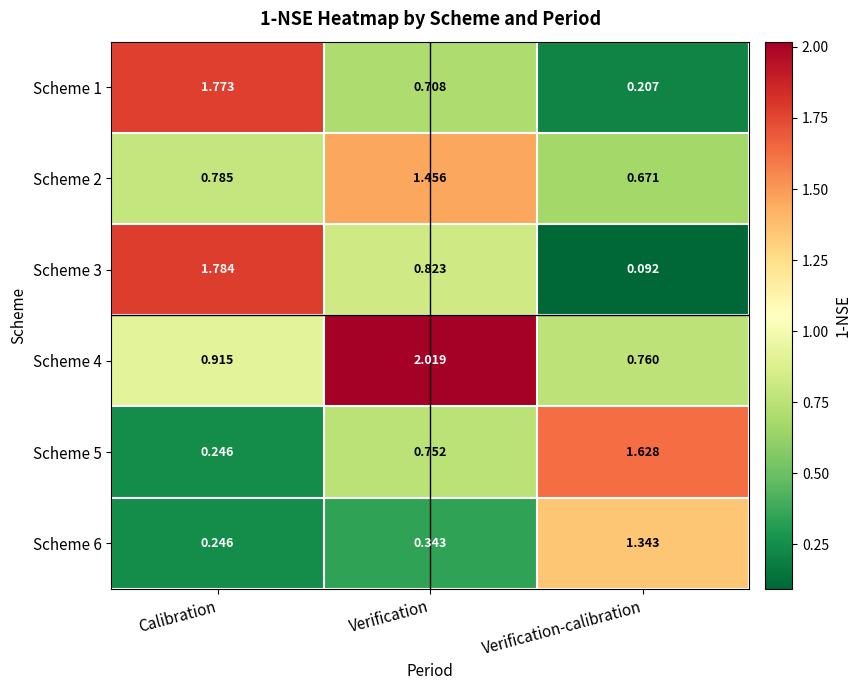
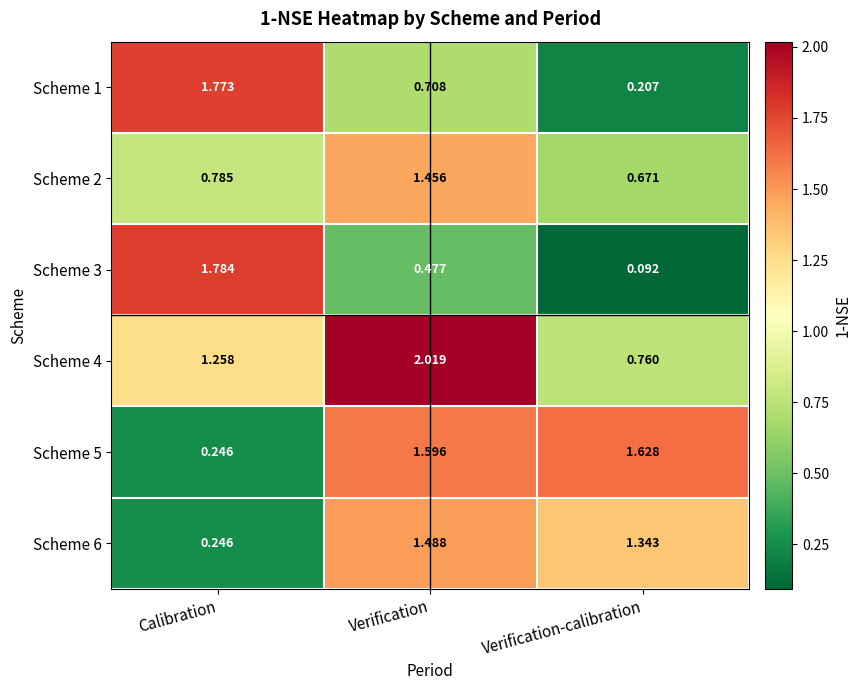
  {
    "Scheme 1": {
      "Calibration": 1.773,
      "Verification": 0.708,
      "Verification-calibration": 0.207
    },
    "Scheme 2": {
      "Calibration": 0.785,
      "Verification": 1.456,
      "Verification-calibration": 0.671
    },
    "Scheme 3": {
      "Calibration": 1.784,
-     "Verification": 0.823,
+     "Verification": 0.477,
      "Verification-calibration": 0.092
    },
    "Scheme 4": {
-     "Calibration": 0.915,
+     "Calibration": 1.258,
      "Verification": 2.019,
      "Verification-calibration": 0.760
    },
    "Scheme 5": {
      "Calibration": 0.246,
-     "Verification": 0.752,
+     "Verification": 1.596,
      "Verification-calibration": 1.628
    },
    "Scheme 6": {
      "Calibration": 0.246,
-     "Verification": 0.343,
+     "Verification": 1.488,
      "Verification-calibration": 1.343
    }
  }
